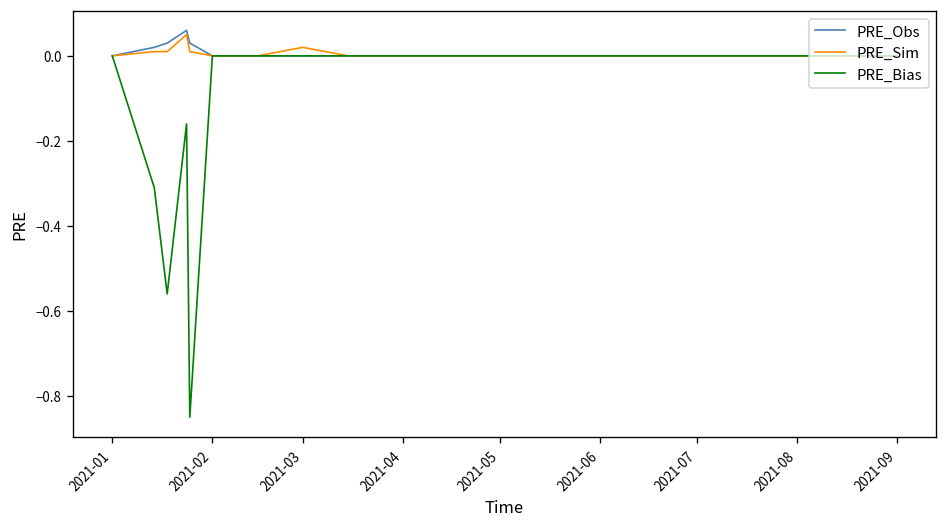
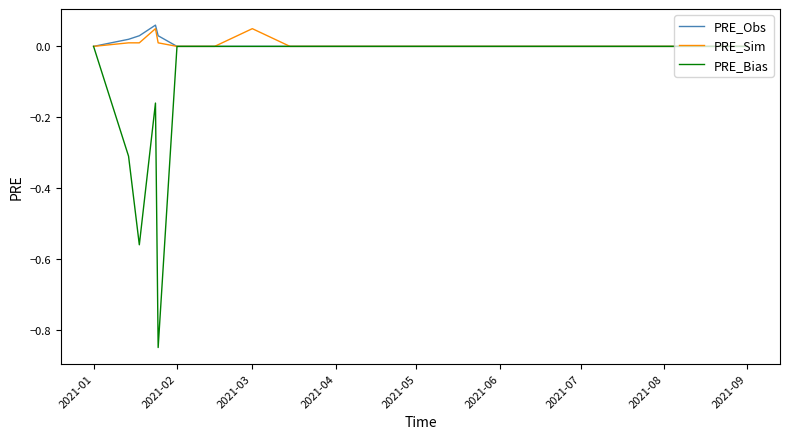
  {
    "PRE_Sim": {
-     "2021-03": 0.02
+     "2021-03": 0.05
    }
  }
